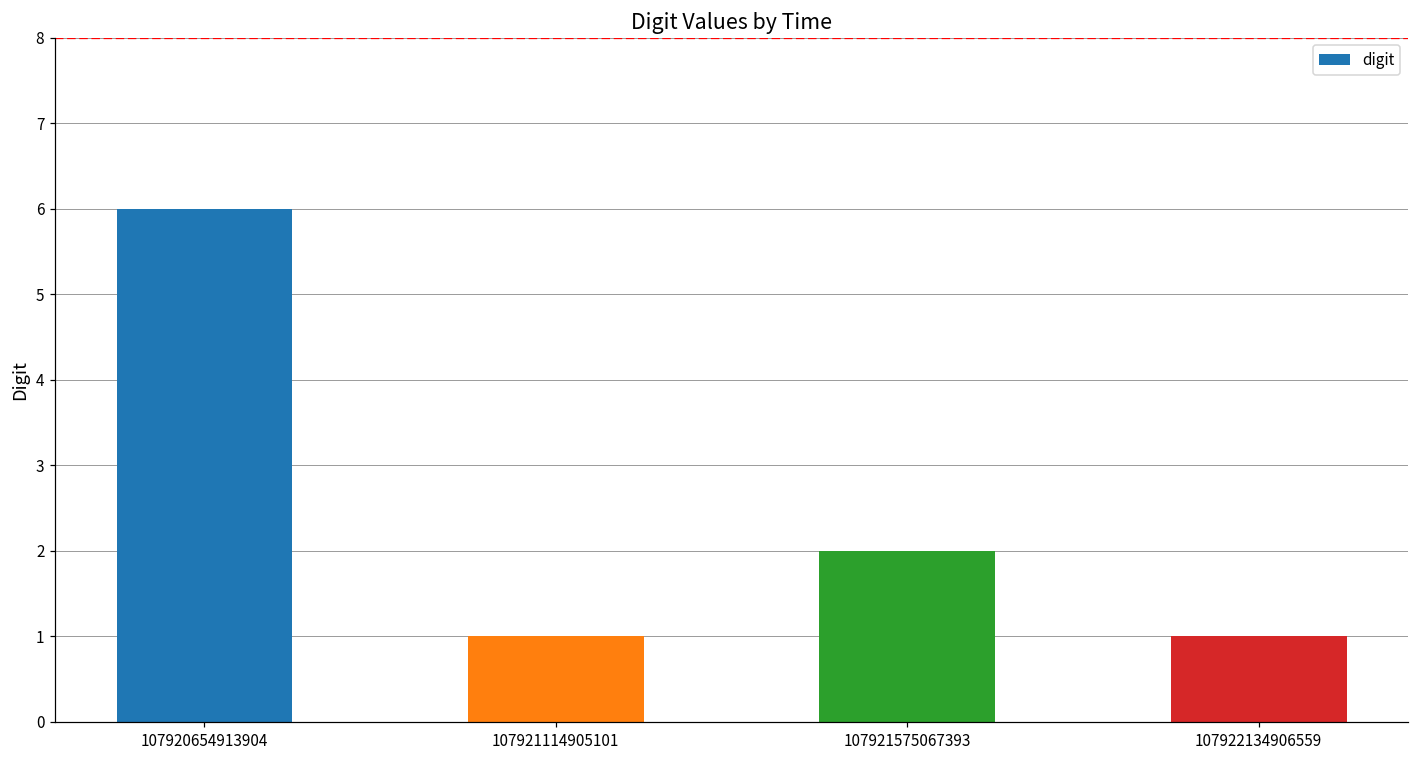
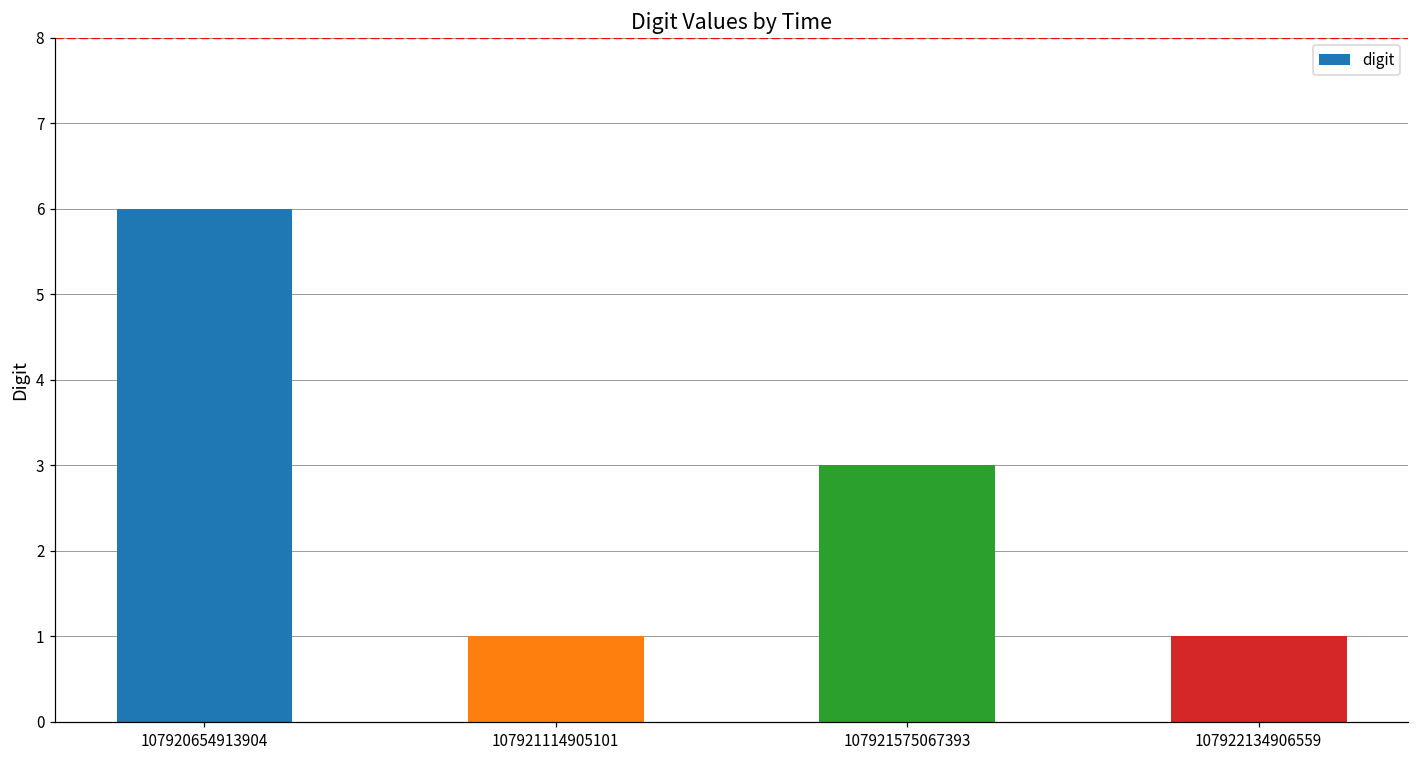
  {
    "107920654913904": 6,
    "107921114905101": 1,
-   "107921575067393": 2,
+   "107921575067393": 3,
    "107922134906559": 1
  }
